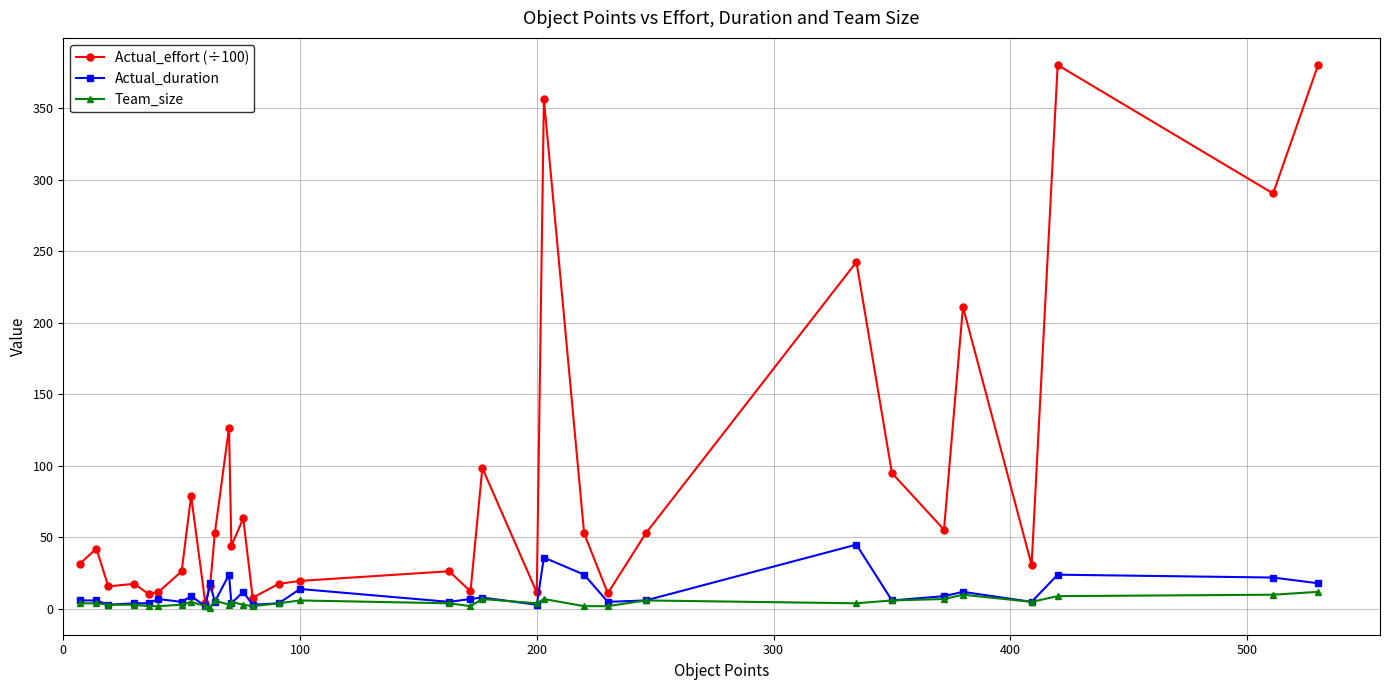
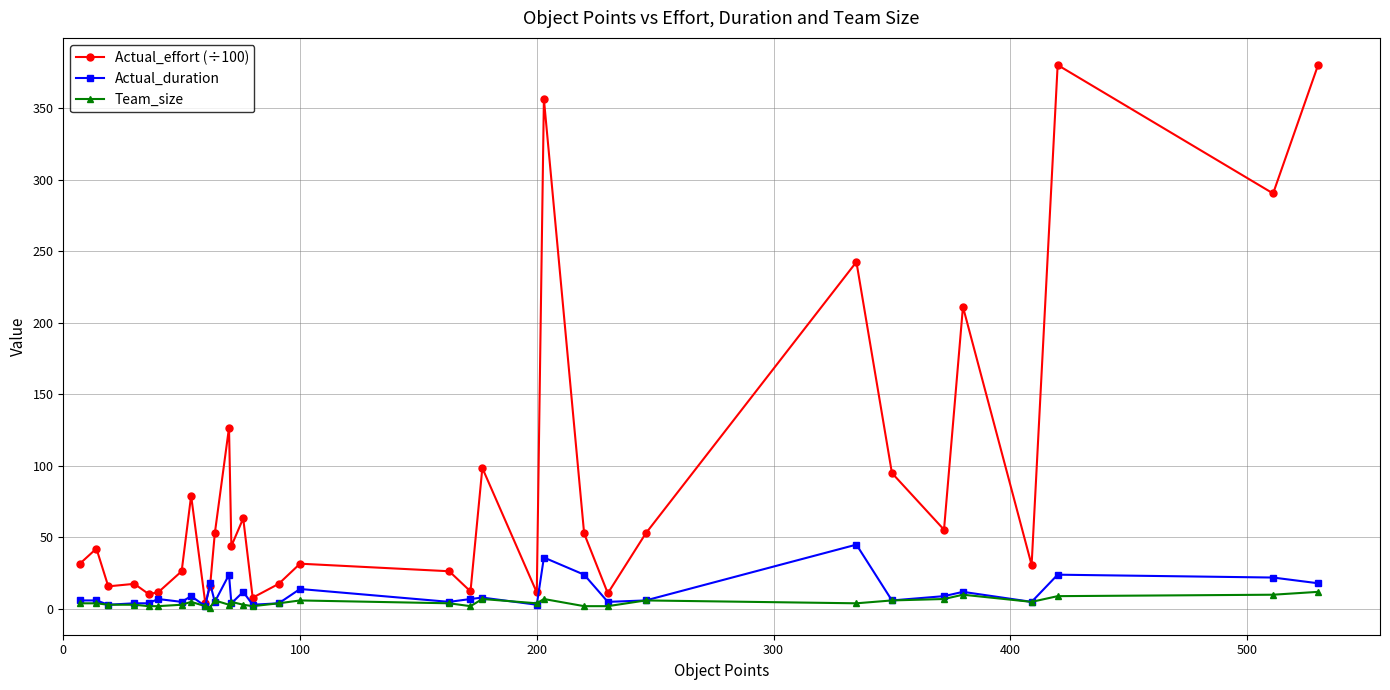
  {
    "Actual_effort (÷100)": {
-     "100": 20,
+     "100": 32,
      "200": 12
    },
    "Actual_duration": {
      "100": 14
    },
    "Team_size": {
      "100": 6
    }
  }
